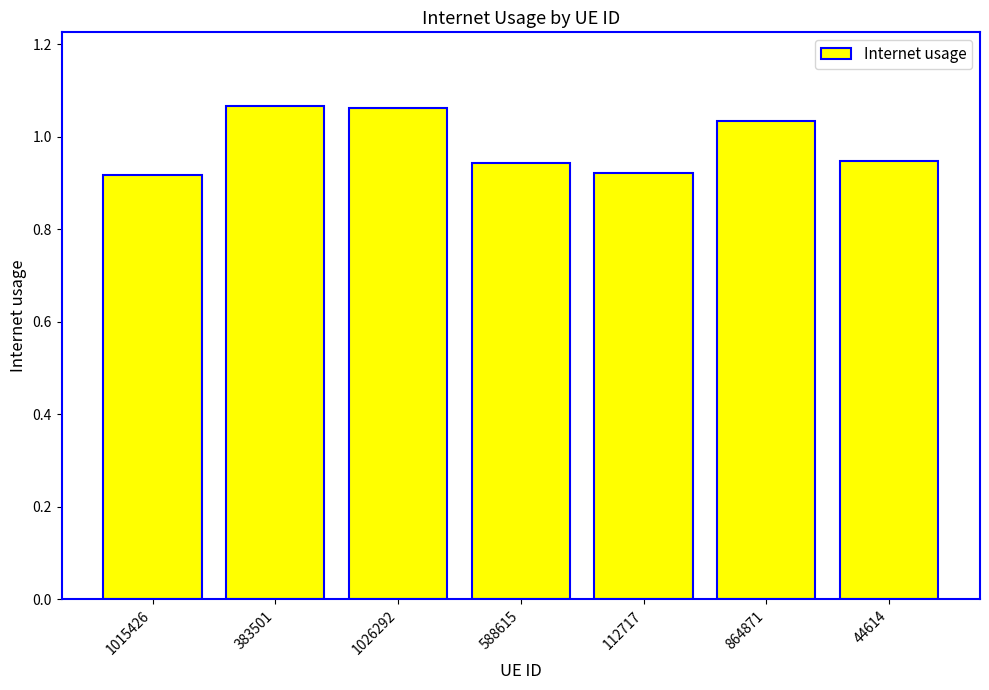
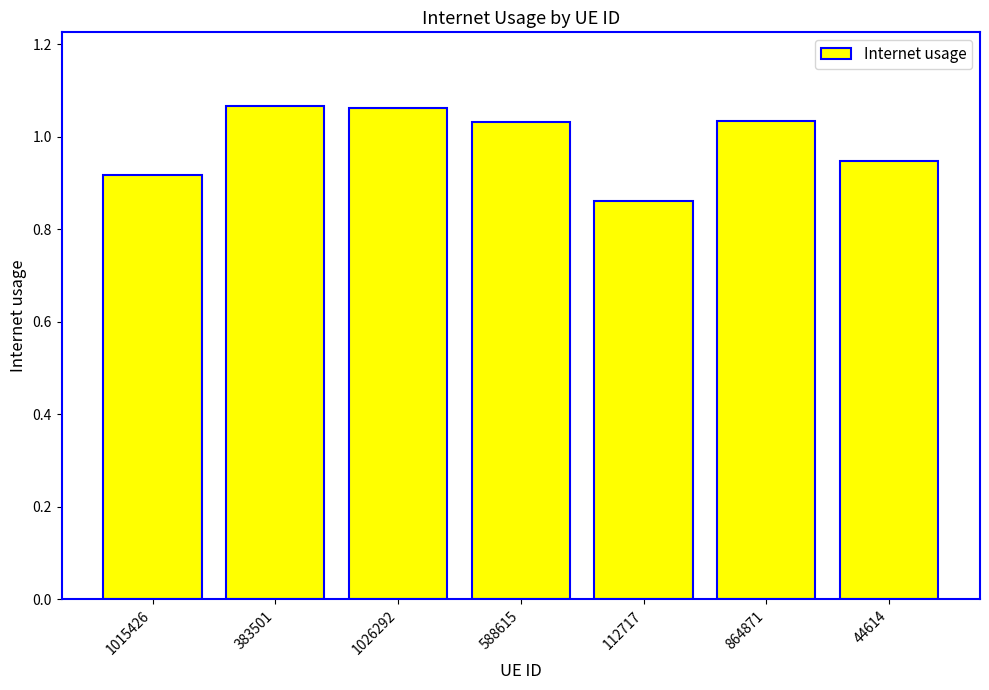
  {
    "1015426": 0.92,
    "383501": 1.07,
    "1026292": 1.06,
-   "588615": 0.94,
-   "112717": 0.92,
+   "588615": 1.03,
+   "112717": 0.86,
    "864871": 1.03,
    "44614": 0.95
  }
